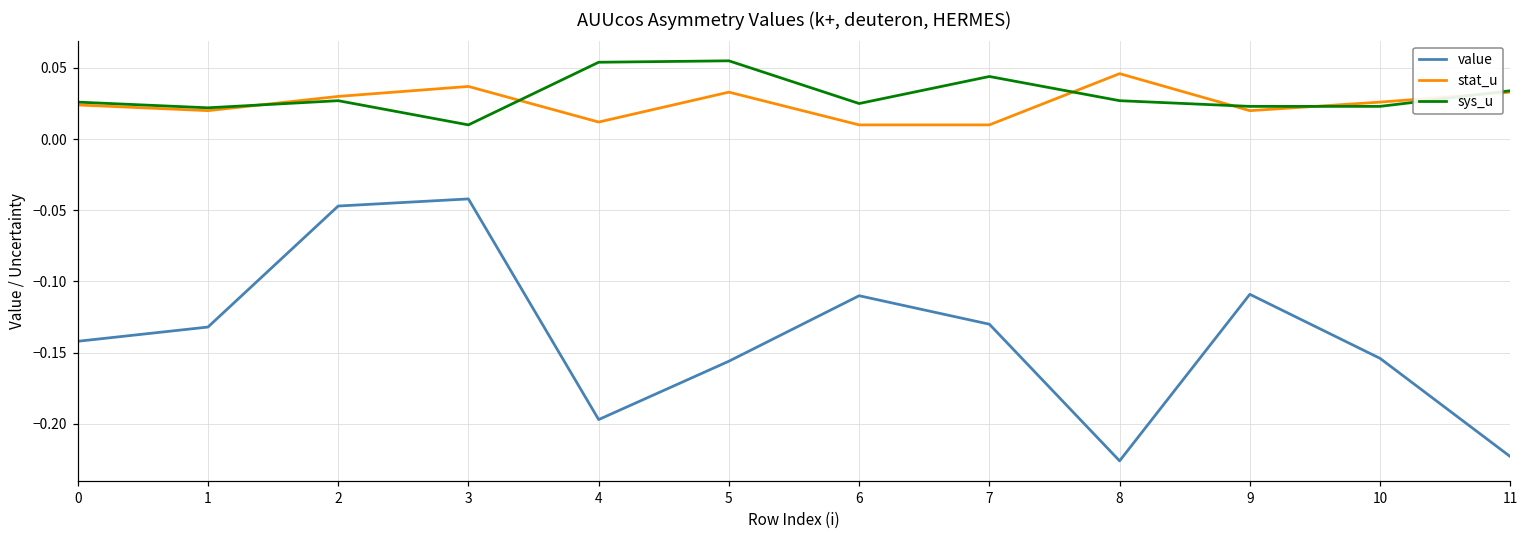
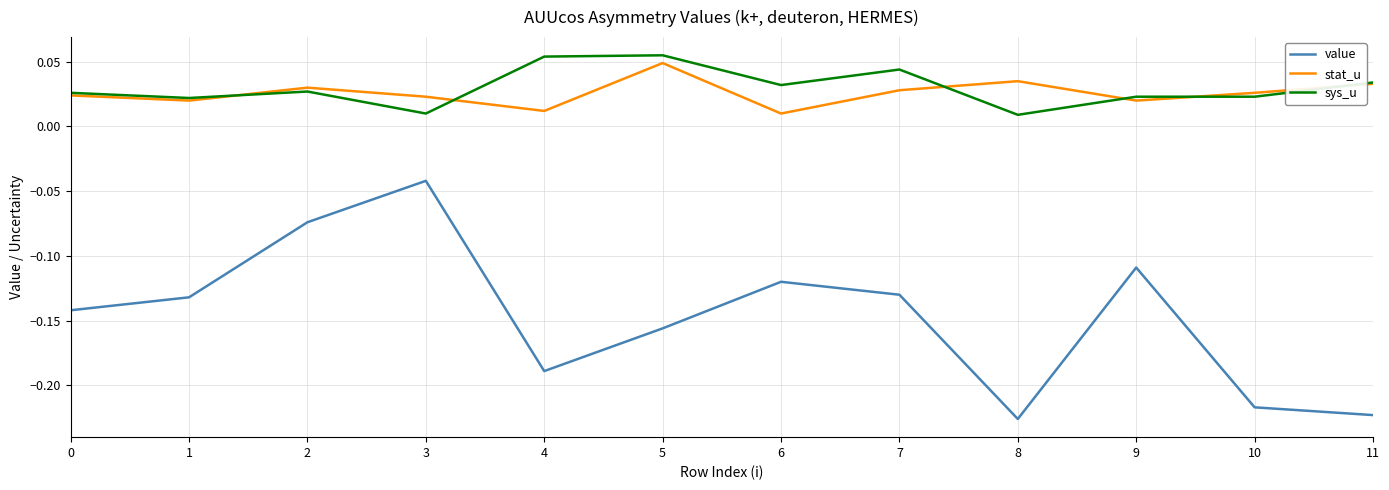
  {
    "value": {
      "0": -0.142,
      "1": -0.132,
-     "2": -0.047,
+     "2": -0.074,
      "3": -0.042,
-     "4": -0.197,
+     "4": -0.189,
      "5": -0.156,
-     "6": -0.11,
+     "6": -0.12,
      "7": -0.130,
      "8": -0.226,
      "9": -0.109,
-     "10": -0.154,
+     "10": -0.217,
      "11": -0.223
    },
    "stat_u": {
      "0": 0.024,
      "1": 0.020,
      "2": 0.030,
-     "3": 0.037,
+     "3": 0.023,
      "4": 0.012,
-     "5": 0.033,
+     "5": 0.049,
      "6": 0.010,
-     "7": 0.010,
-     "8": 0.046,
+     "7": 0.028,
+     "8": 0.035,
      "9": 0.020,
      "10": 0.026
    },
    "sys_u": {
      "0": 0.026,
      "1": 0.022,
      "2": 0.027,
      "3": 0.010,
      "4": 0.054,
      "5": 0.055,
-     "6": 0.025,
+     "6": 0.032,
      "7": 0.044,
-     "8": 0.027,
+     "8": 0.009,
      "9": 0.023,
      "10": 0.023
    }
  }
